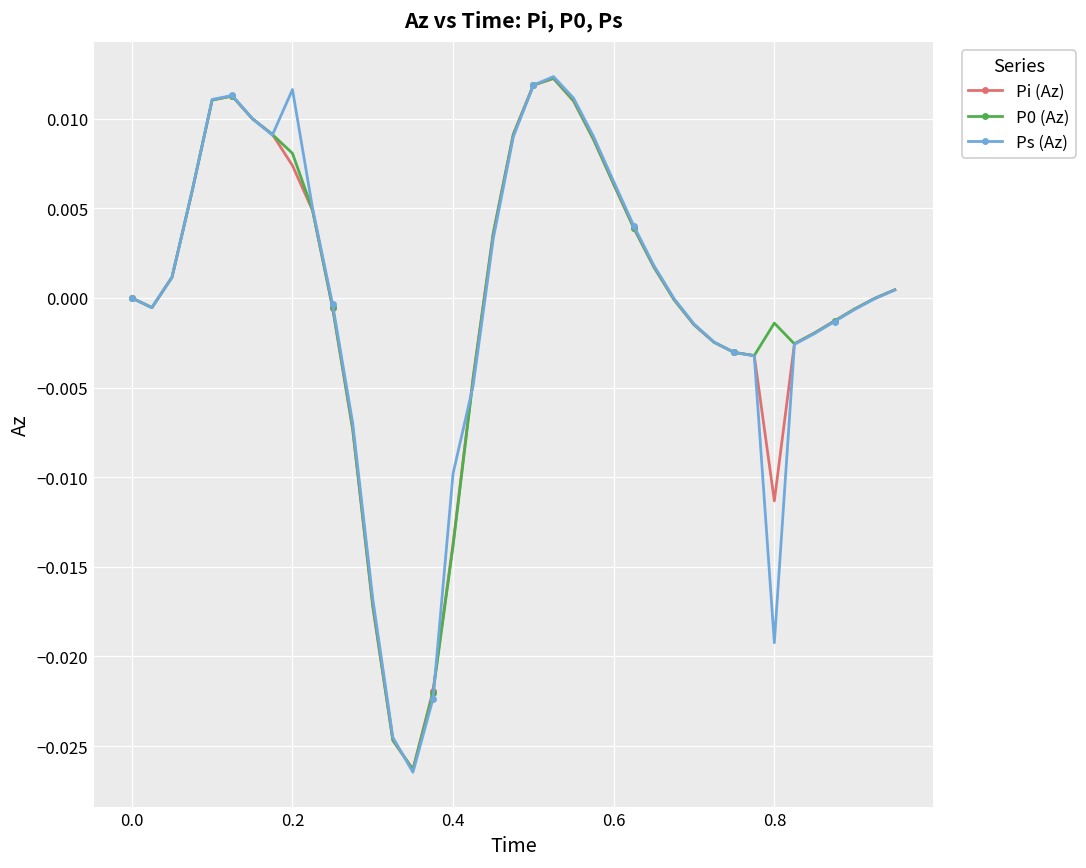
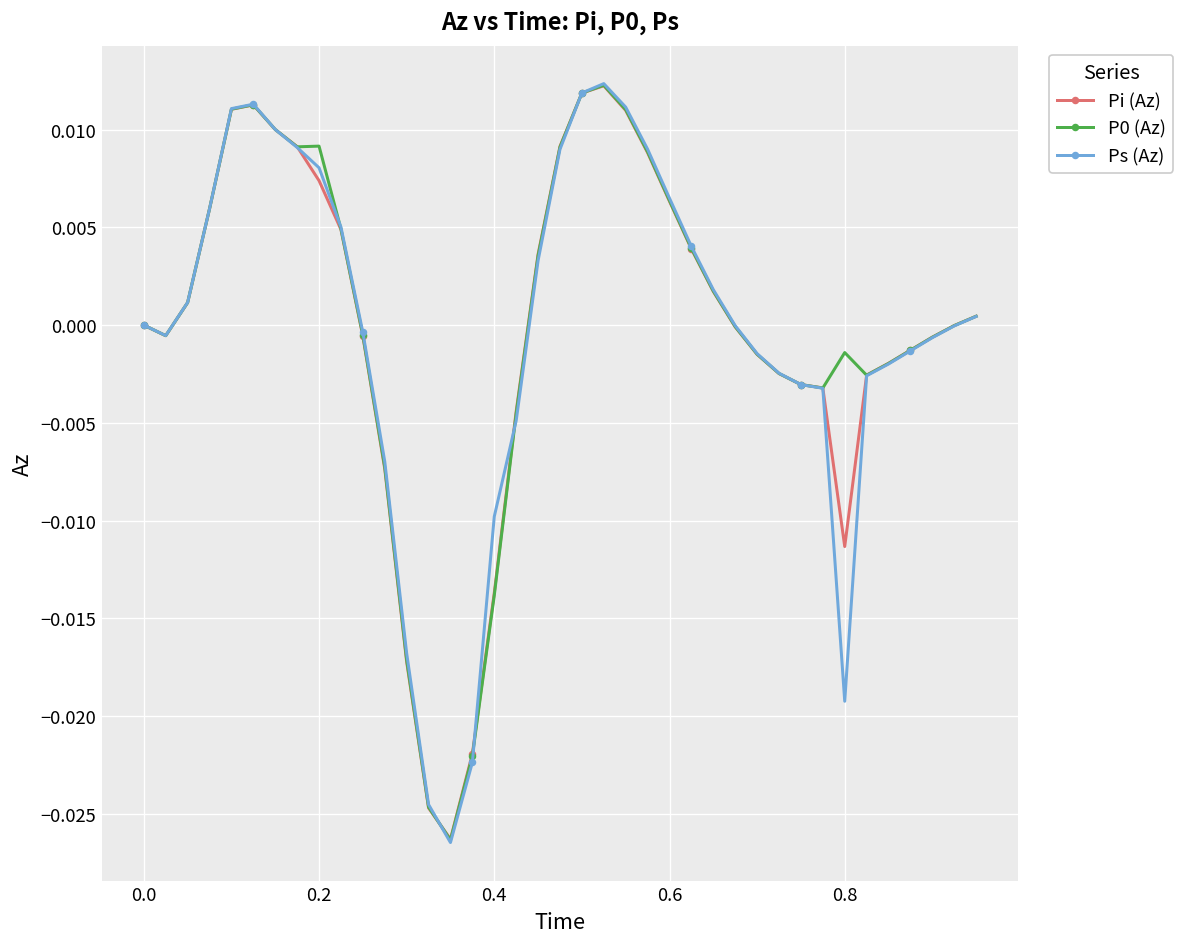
  {
    "Pi (Az)": {
      "0.2": 0.0074,
      "0.8": -0.0113
    },
    "P0 (Az)": {
-     "0.2": 0.0081,
+     "0.2": 0.0092,
      "0.8": -0.0014
    },
    "Ps (Az)": {
-     "0.2": 0.0116,
+     "0.2": 0.0080,
      "0.4": -0.0098,
      "0.8": -0.0192
    }
  }
